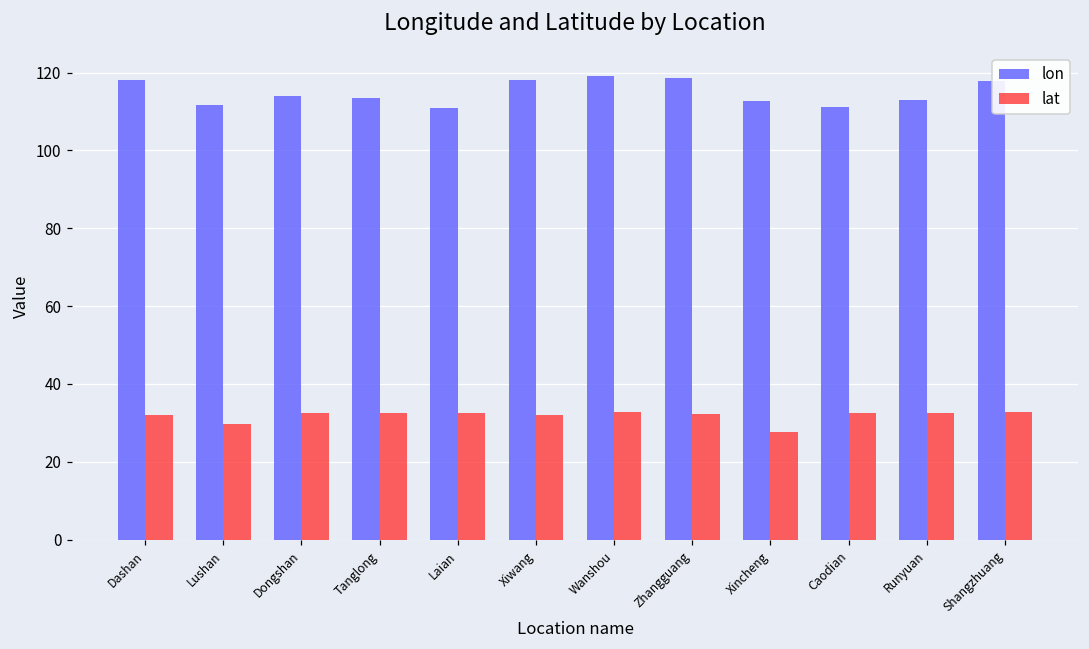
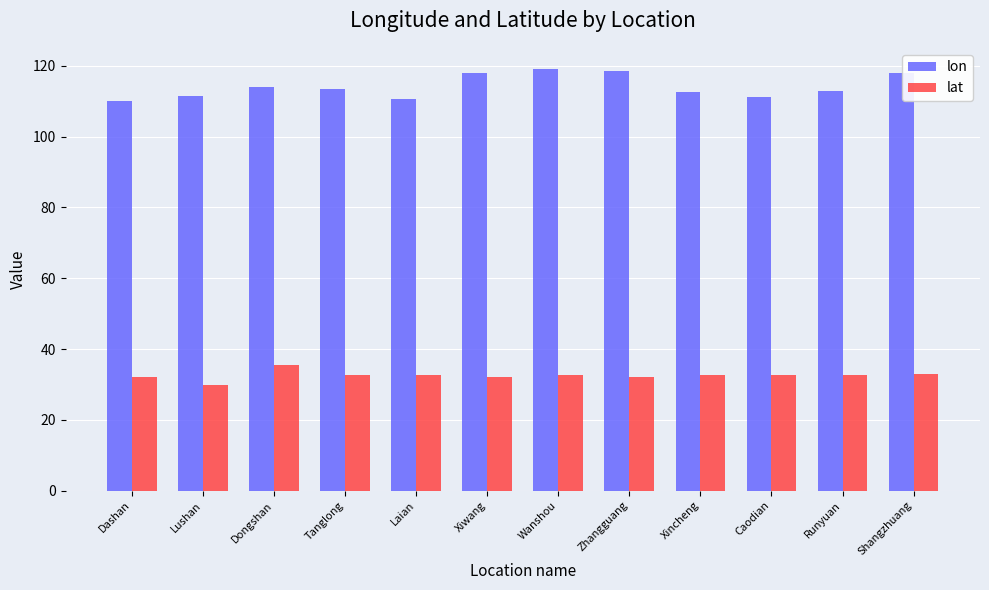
  {
    "lon": {
-     "Dashan": 118,
+     "Dashan": 110,
      "Lushan": 112,
      "Dongshan": 114,
      "Tanglong": 114,
      "Laian": 111,
      "Xiwang": 118,
      "Wanshou": 119,
      "Zhangguang": 119,
      "Xincheng": 113,
      "Caodian": 111,
      "Runyuan": 113,
      "Shangzhuang": 118
    },
    "lat": {
      "Dashan": 32,
      "Lushan": 30,
-     "Dongshan": 33,
+     "Dongshan": 35,
      "Tanglong": 33,
      "Laian": 33,
      "Xiwang": 32,
      "Wanshou": 33,
      "Zhangguang": 32,
-     "Xincheng": 28,
+     "Xincheng": 33,
      "Caodian": 33,
      "Runyuan": 33,
      "Shangzhuang": 33
    }
  }
